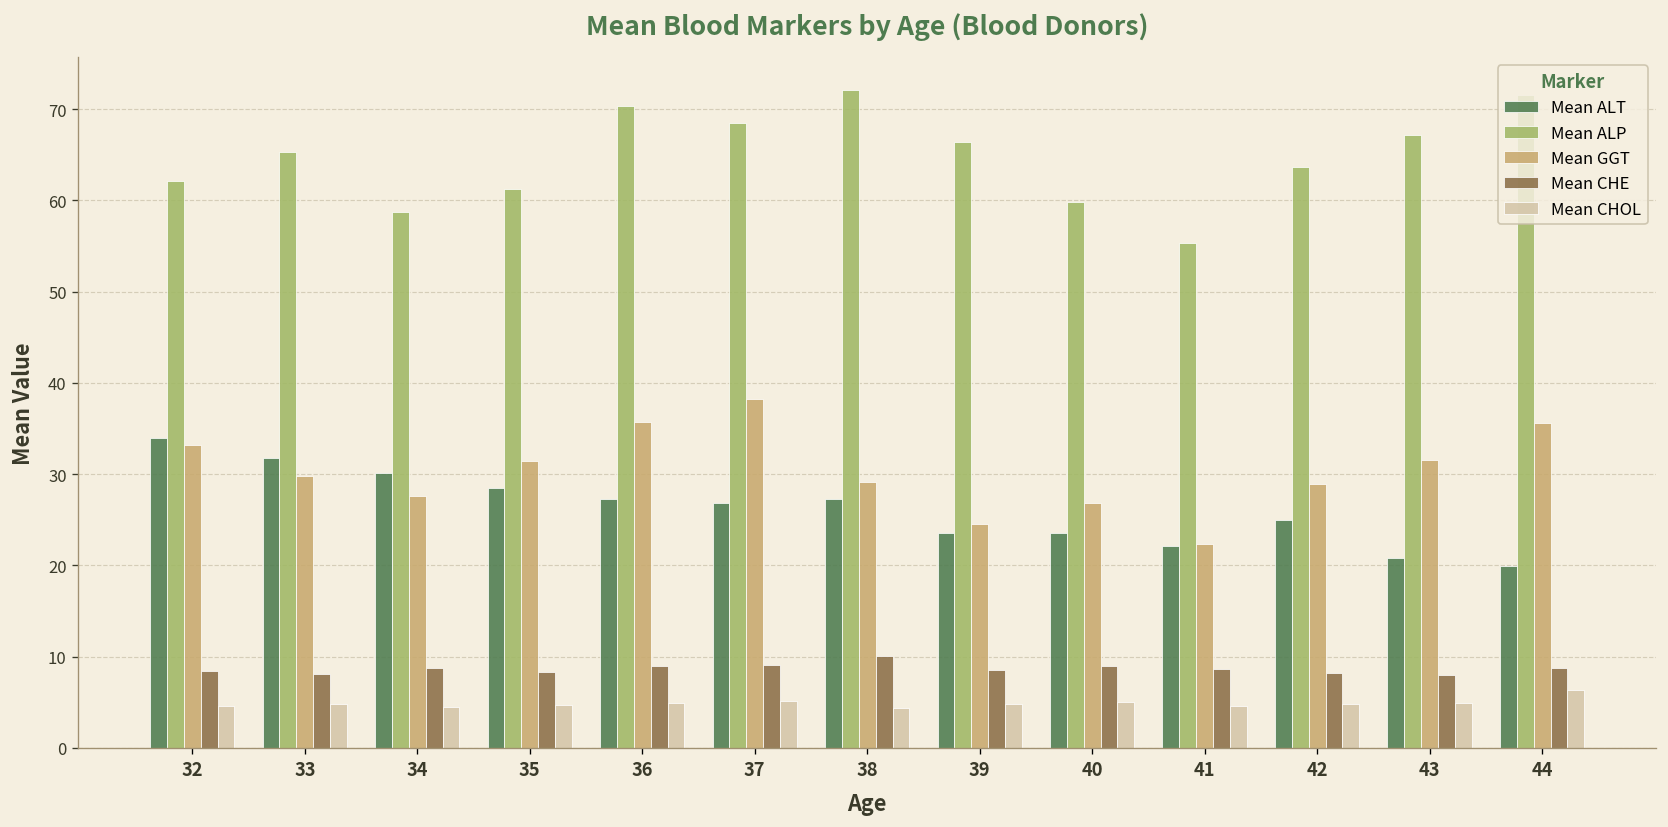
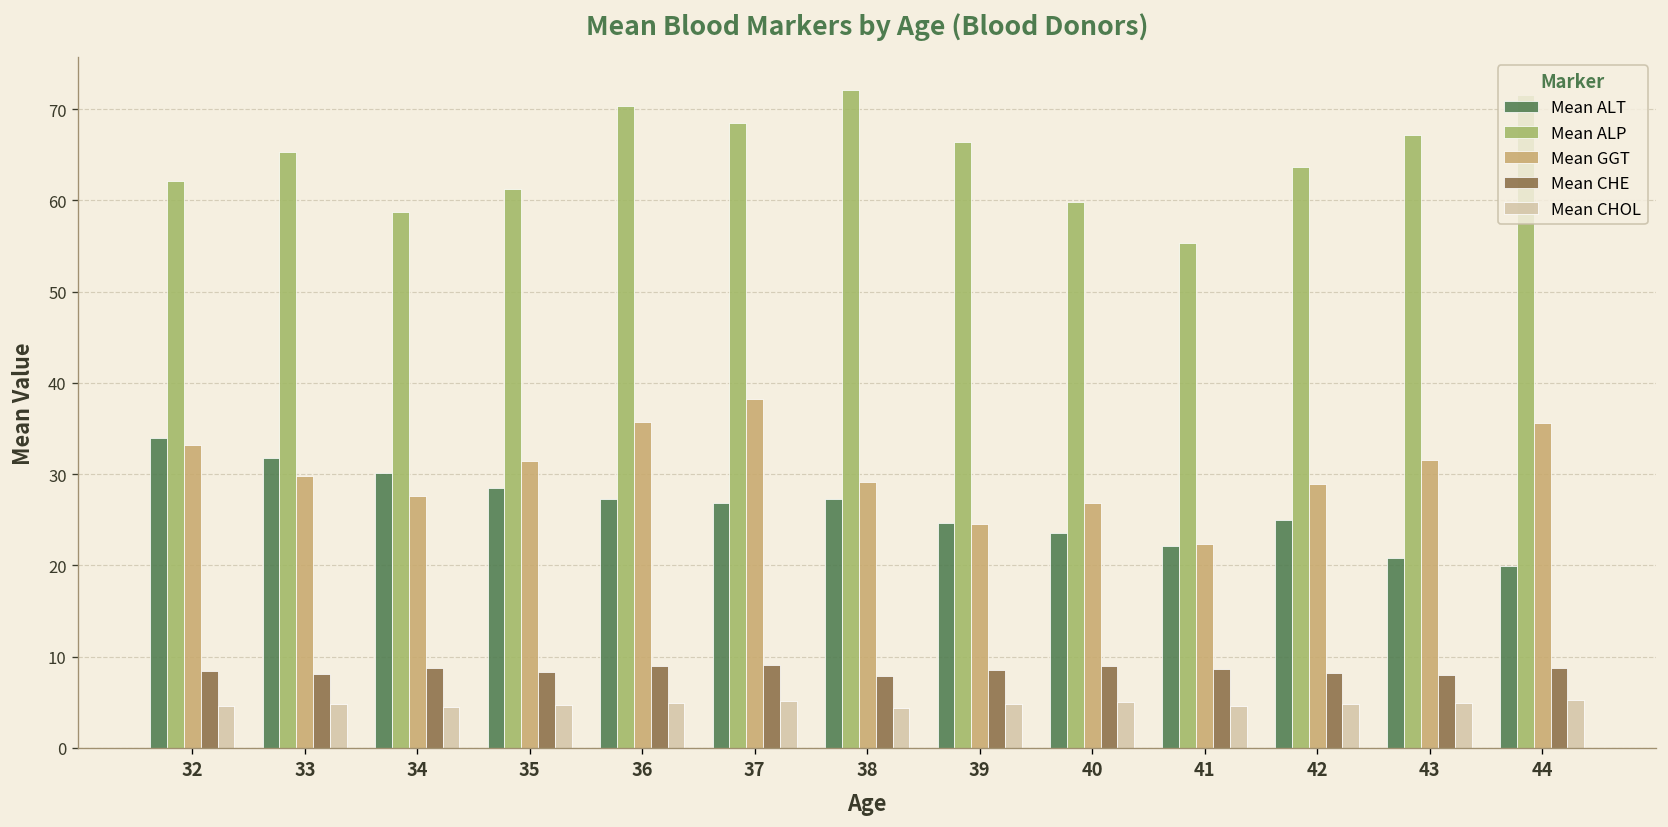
  {
    "Mean ALT": {
      "32": 34,
      "33": 32,
      "34": 30,
      "35": 29,
      "36": 27,
      "37": 27,
      "38": 27,
-     "39": 24,
+     "39": 25,
      "40": 24,
      "41": 22,
      "42": 25,
      "43": 21,
      "44": 20
    },
    "Mean CHE": {
      "32": 8,
      "33": 8,
      "34": 9,
      "35": 8,
      "36": 9,
      "37": 9,
-     "38": 10,
+     "38": 8,
      "39": 9,
      "40": 9,
      "41": 9,
      "42": 8,
      "43": 8,
      "44": 9
    },
    "Mean CHOL": {
      "32": 5,
      "33": 5,
      "34": 5,
      "35": 5,
      "36": 5,
      "37": 5,
      "38": 4,
      "39": 5,
      "40": 5,
      "41": 5,
      "42": 5,
      "43": 5,
-     "44": 6
+     "44": 5
    }
  }
